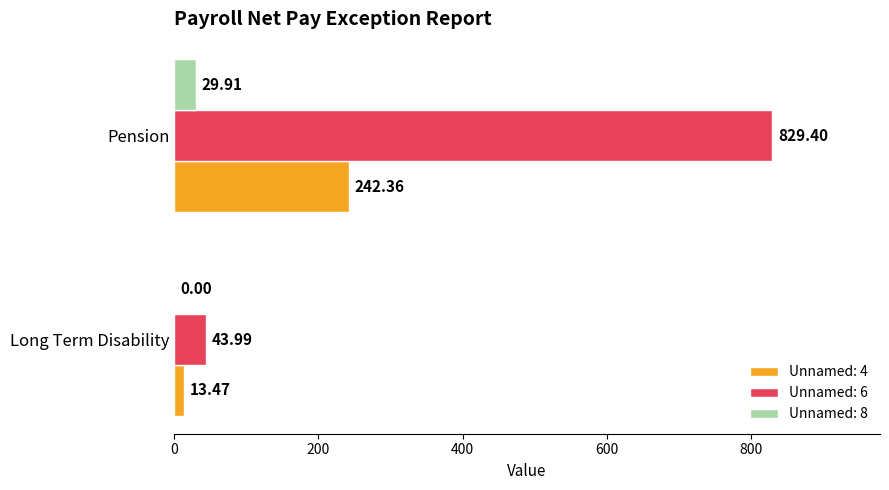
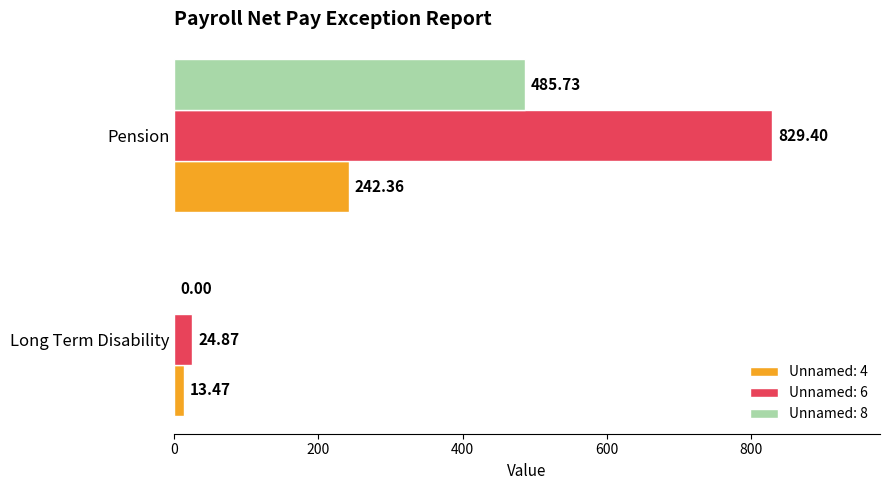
  {
    "Unnamed: 4": {
      "Pension": 242.36,
      "Long Term Disability": 13.47
    },
    "Unnamed: 6": {
      "Pension": 829.40,
-     "Long Term Disability": 43.99
+     "Long Term Disability": 24.87
    },
    "Unnamed: 8": {
-     "Pension": 29.91,
+     "Pension": 485.73,
      "Long Term Disability": 0.00
    }
  }
